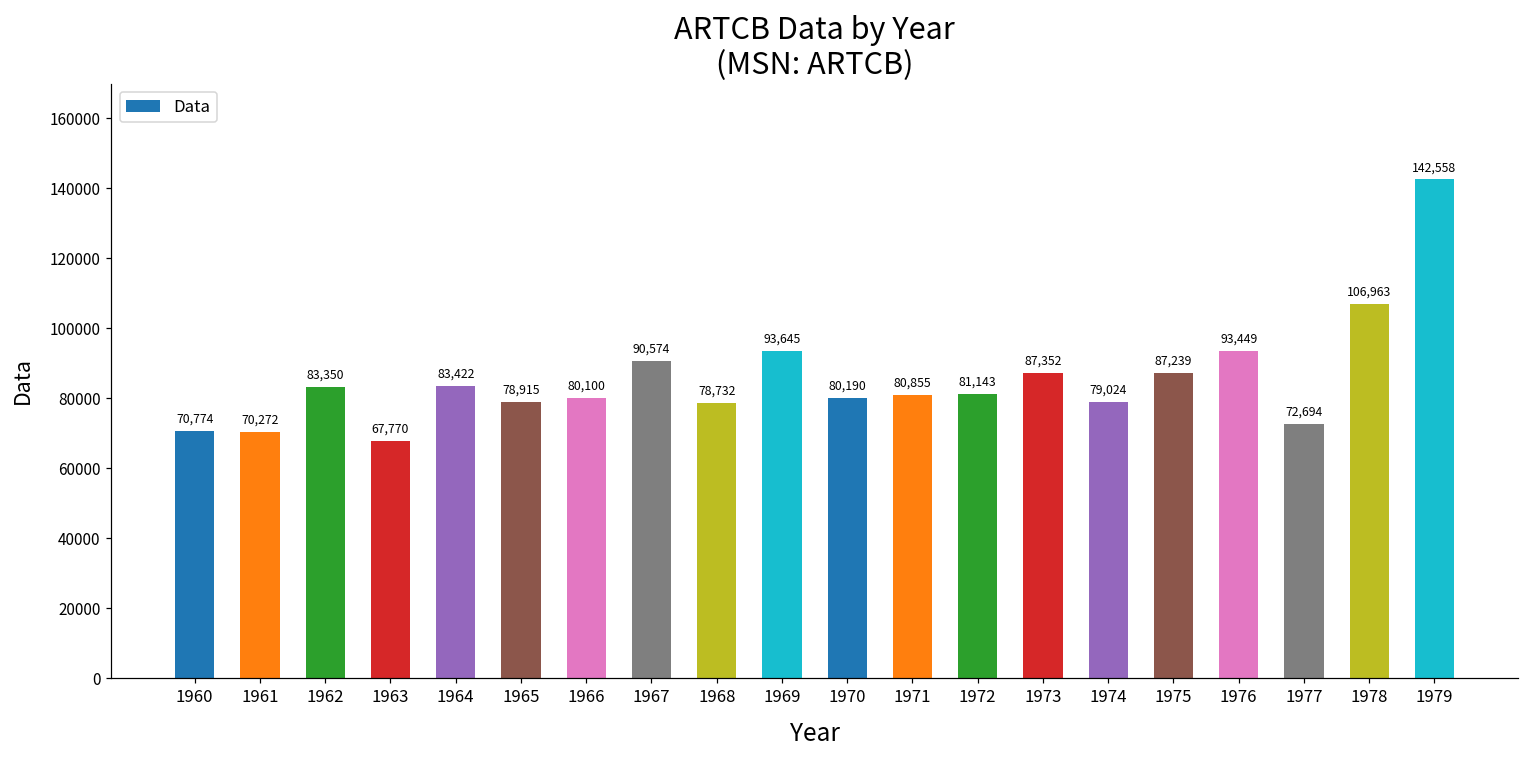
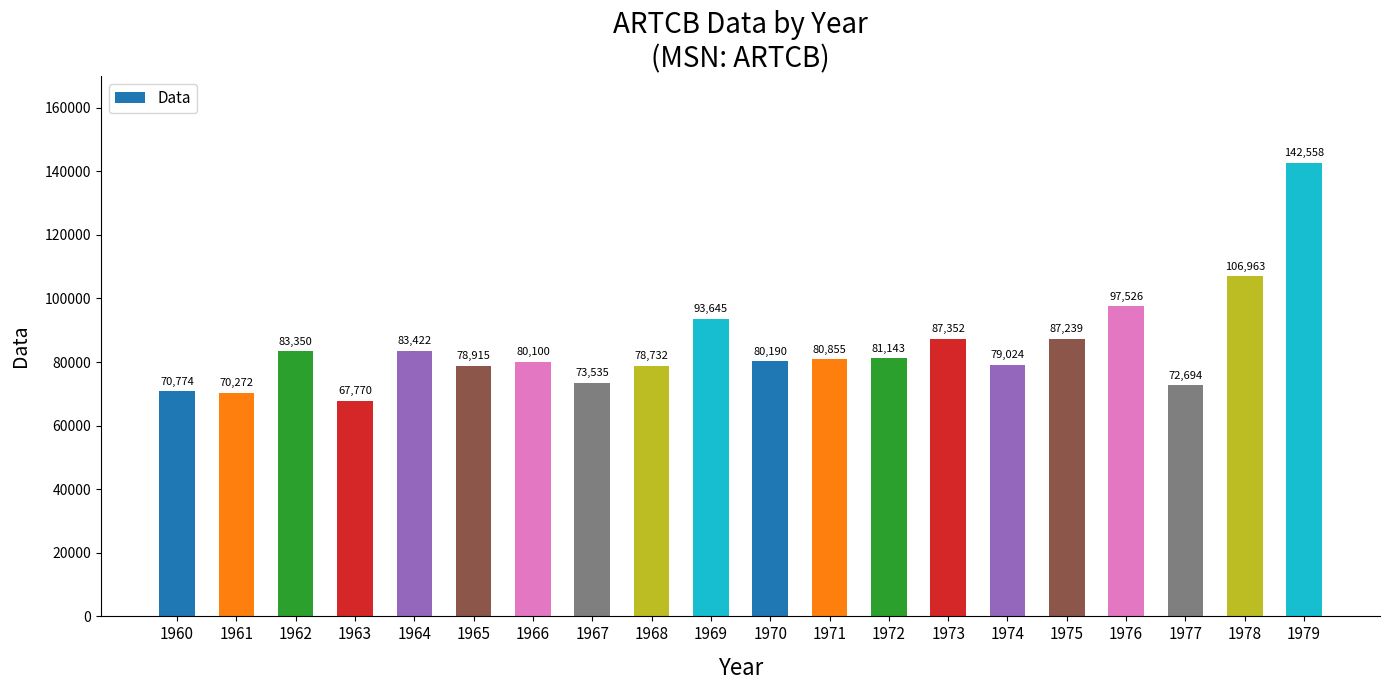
  {
    "1960": "70,774",
    "1961": "70,272",
    "1962": "83,350",
    "1963": "67,770",
    "1964": "83,422",
    "1965": "78,915",
    "1966": "80,100",
-   "1967": "90,574",
+   "1967": "73,535",
    "1968": "78,732",
    "1969": "93,645",
    "1970": "80,190",
    "1971": "80,855",
    "1972": "81,143",
    "1973": "87,352",
    "1974": "79,024",
    "1975": "87,239",
-   "1976": "93,449",
+   "1976": "97,526",
    "1977": "72,694",
    "1978": "106,963",
    "1979": "142,558"
  }
